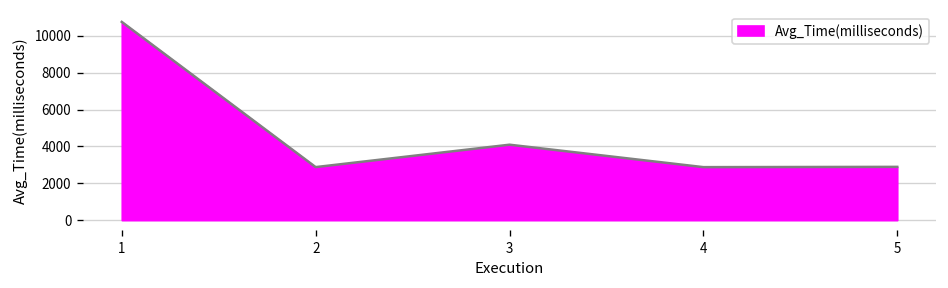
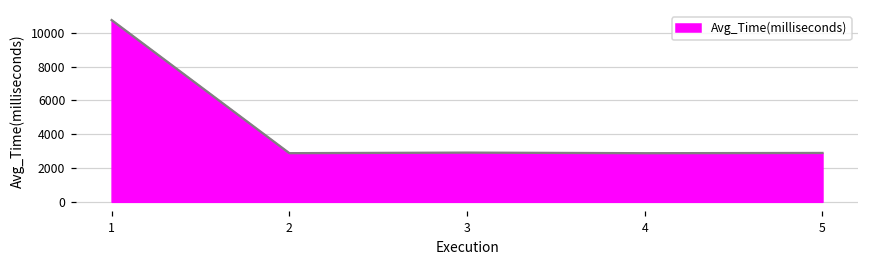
  {
    "1": 10800,
    "2": 2900,
-   "3": 4100,
+   "3": 2900,
    "4": 2900,
    "5": 2900
  }
